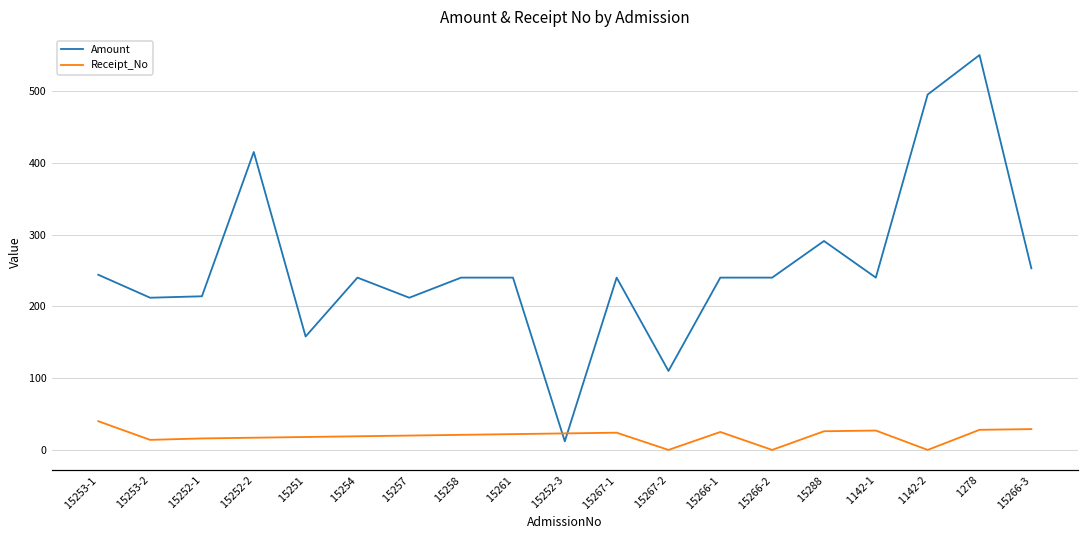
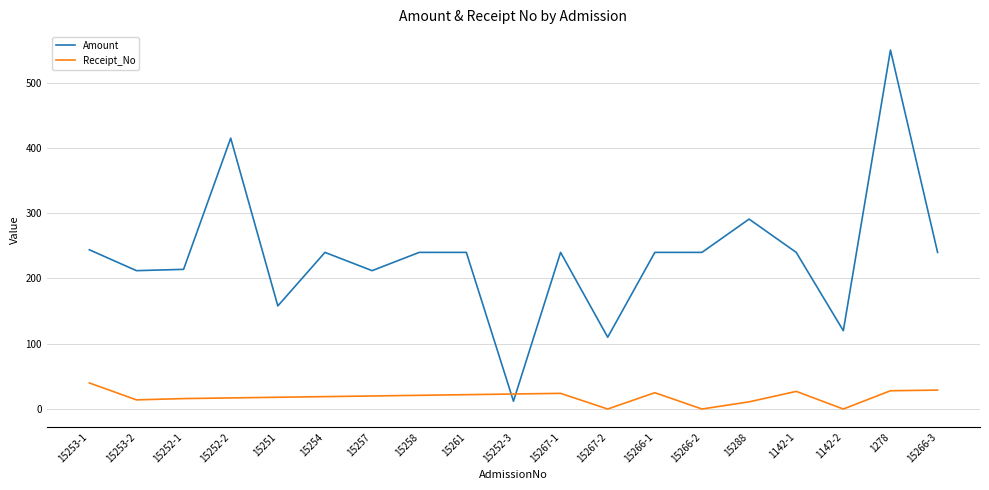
  {
    "Amount": {
      "15253-1": 240,
      "15253-2": 210,
      "15252-1": 210,
      "15252-2": 420,
      "15251": 160,
      "15254": 240,
      "15257": 210,
      "15258": 240,
      "15261": 240,
      "15252-3": 10,
      "15267-1": 240,
      "15267-2": 110,
      "15266-1": 240,
      "15266-2": 240,
      "15288": 290,
      "1142-1": 240,
-     "1142-2": 500,
+     "1142-2": 120,
      "1278": 550,
-     "15266-3": 250
+     "15266-3": 240
    },
    "Receipt_No": {
      "15253-1": 40,
      "15253-2": 10,
      "15252-1": 20,
      "15252-2": 20,
      "15251": 20,
      "15254": 20,
      "15257": 20,
      "15258": 20,
      "15261": 20,
      "15252-3": 20,
      "15267-1": 20,
      "15267-2": 0,
      "15266-1": 30,
      "15266-2": 0,
-     "15288": 30,
+     "15288": 10,
      "1142-1": 30,
      "1142-2": 0,
      "1278": 30,
      "15266-3": 30
    }
  }
